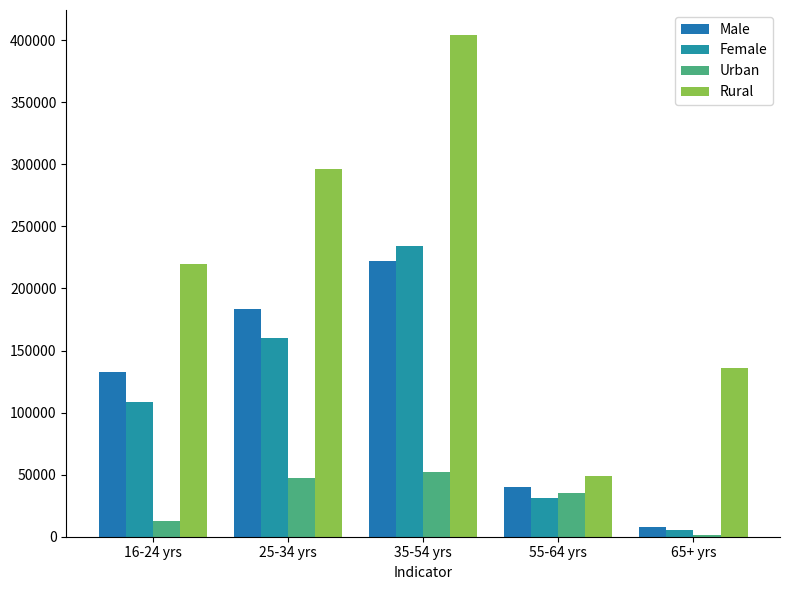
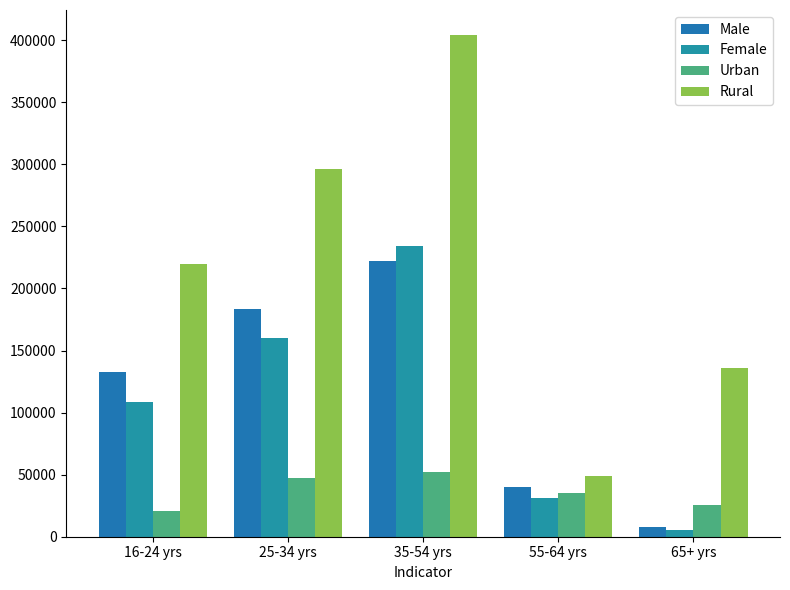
  {
    "Urban": {
-     "16-24 yrs": 13000,
+     "16-24 yrs": 21000,
      "25-34 yrs": 48000,
      "35-54 yrs": 52000,
      "55-64 yrs": 36000,
-     "65+ yrs": 1000
+     "65+ yrs": 26000
    },
    "Rural": {
      "16-24 yrs": 220000,
      "25-34 yrs": 297000,
      "35-54 yrs": 404000,
      "55-64 yrs": 49000,
      "65+ yrs": 136000
    }
  }
